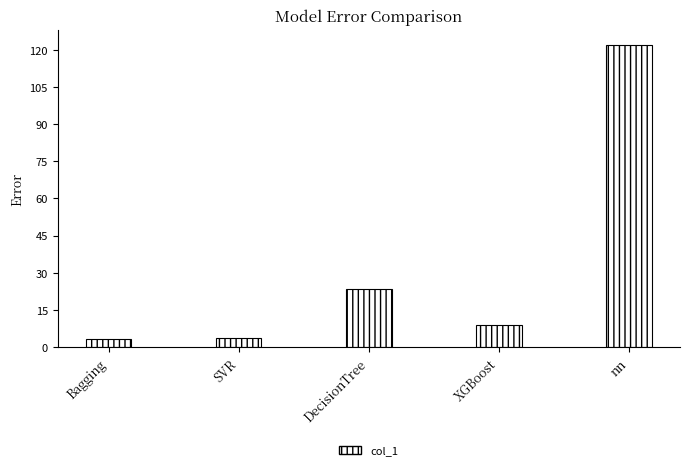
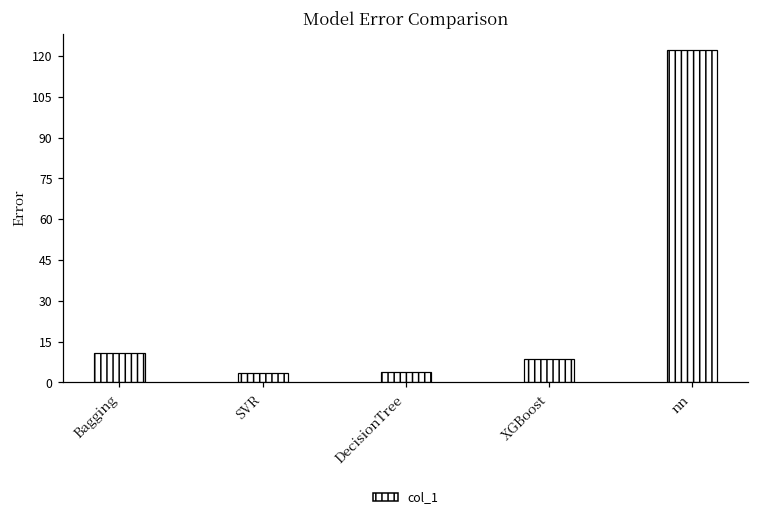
  {
-   "Bagging": 3,
+   "Bagging": 11,
    "SVR": 4,
-   "DecisionTree": 23,
+   "DecisionTree": 4,
    "XGBoost": 9,
    "nn": 122
  }
